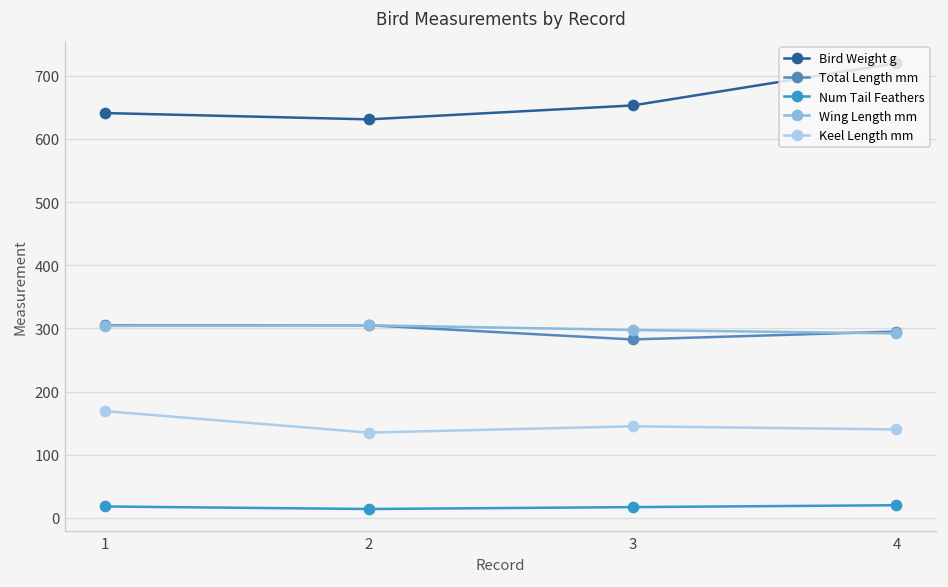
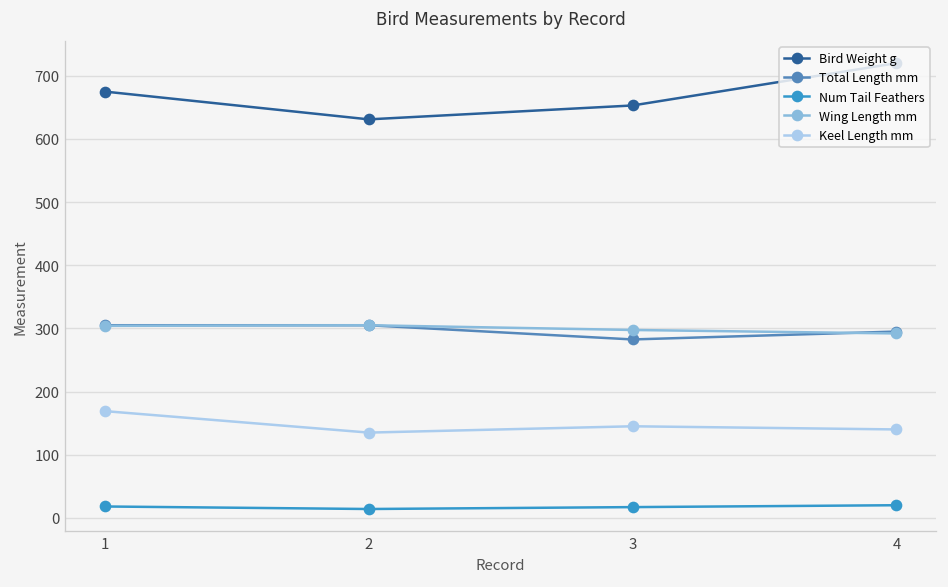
  {
    "Bird Weight g": {
-     "1": 640,
+     "1": 680,
      "2": 630,
      "3": 650
    }
  }
